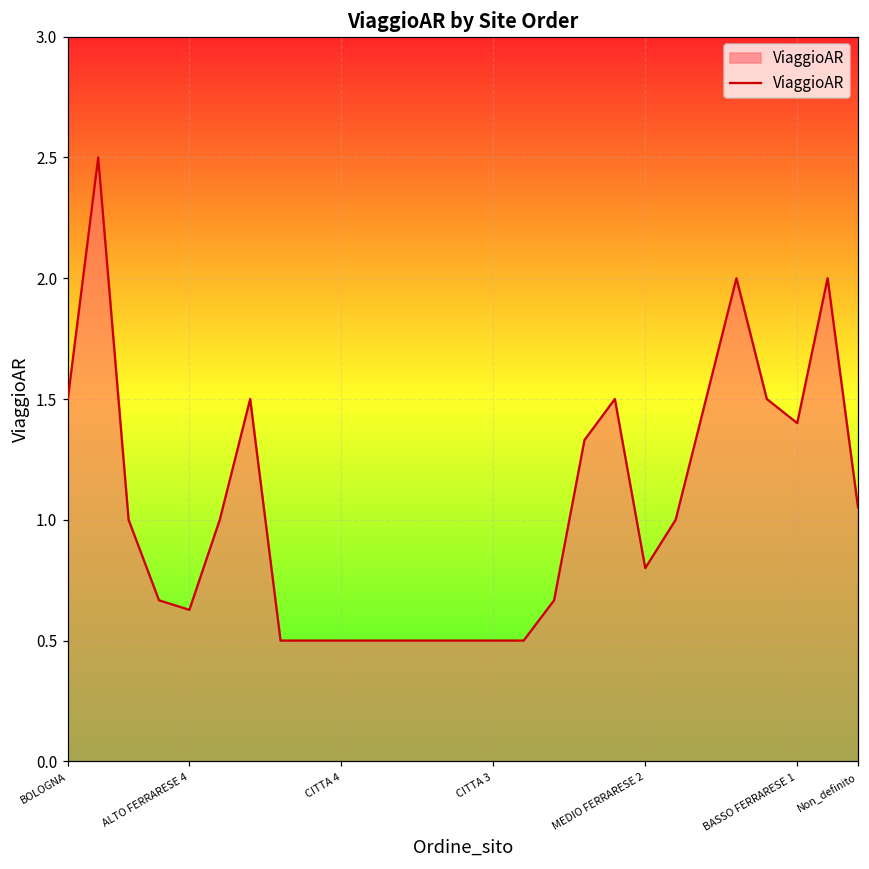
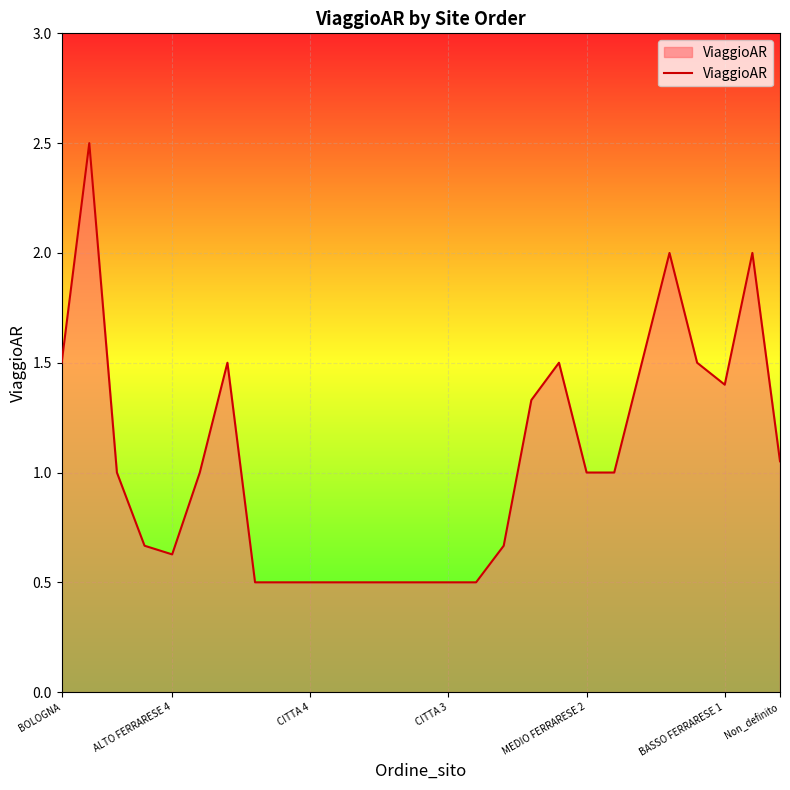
  {
    "BOLOGNA": 1.5,
    "ALTO FERRARESE 4": 0.63,
    "CITTA 4": 0.5,
    "CITTA 3": 0.5,
-   "MEDIO FERRARESE 2": 0.8,
+   "MEDIO FERRARESE 2": 1.0,
    "BASSO FERRARESE 1": 1.4,
    "Non_definito": 1.05
  }
